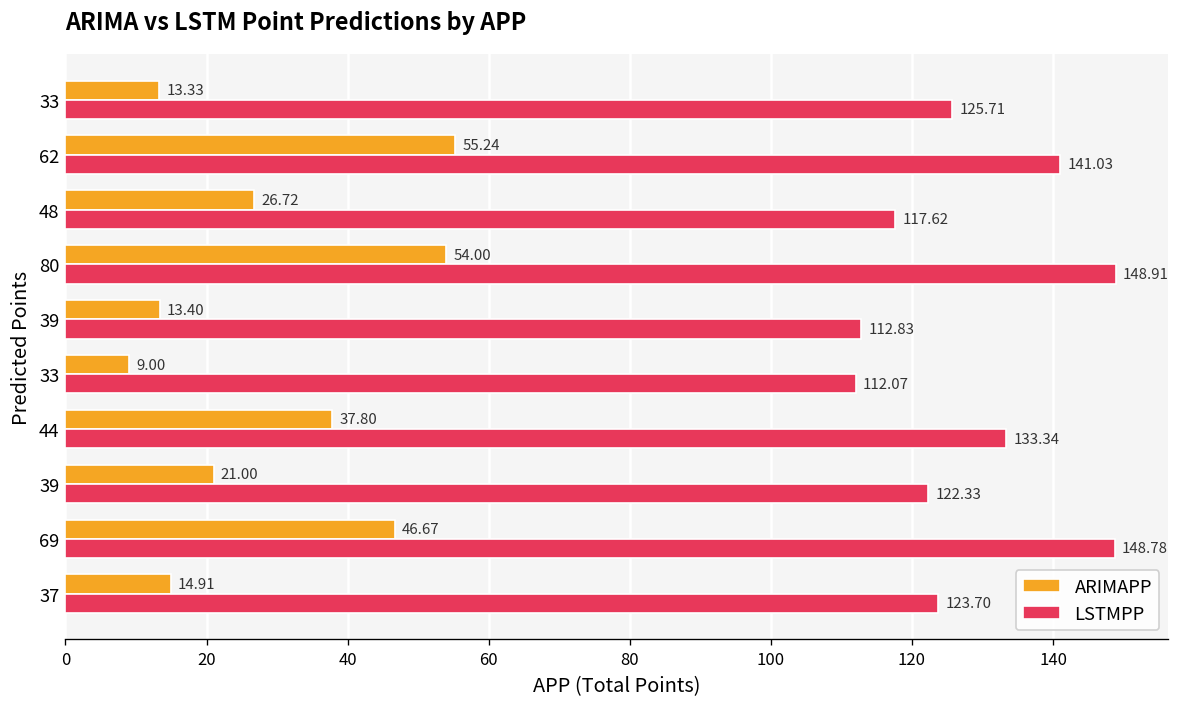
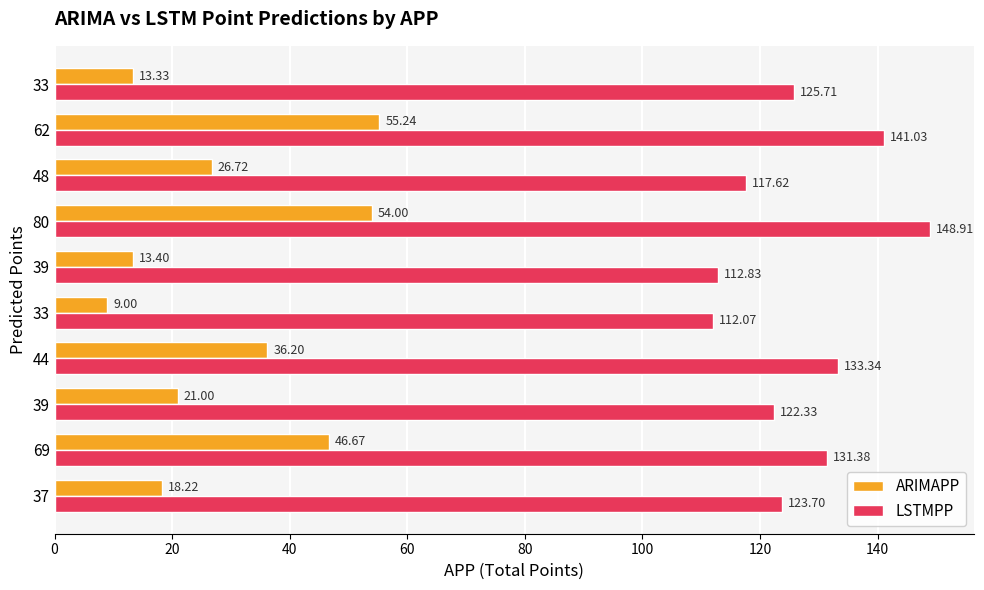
  {
    "ARIMAPP": {
      "62": 55.24,
      "48": 26.72,
      "80": 54.00,
-     "44": 37.80,
+     "44": 36.20,
      "69": 46.67,
-     "37": 14.91
+     "37": 18.22
    },
    "LSTMPP": {
      "62": 141.03,
      "48": 117.62,
      "80": 148.91,
      "44": 133.34,
-     "69": 148.78,
+     "69": 131.38,
      "37": 123.70
    }
  }
